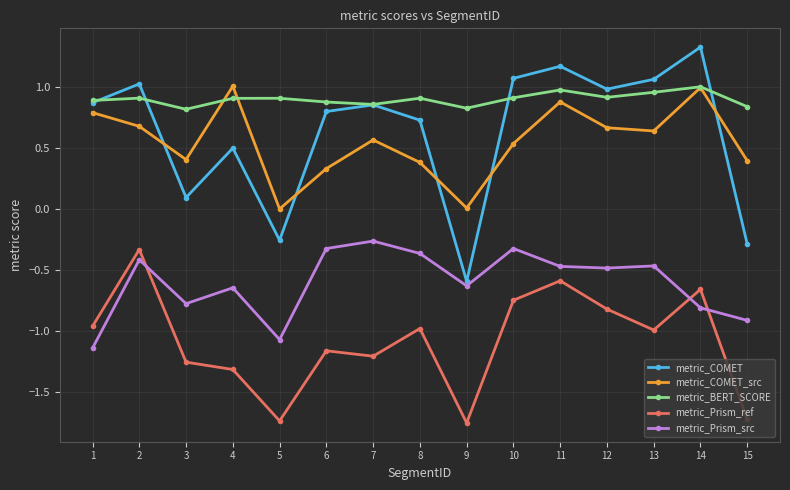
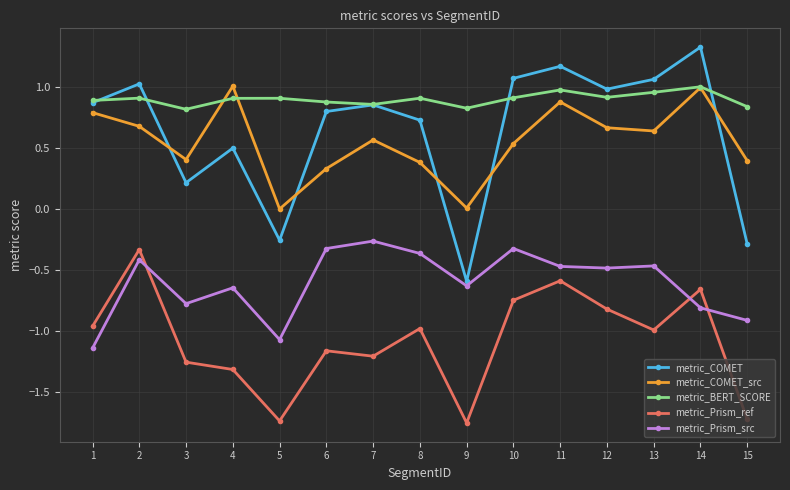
  {
    "metric_COMET": {
      "2": 1.02,
-     "3": 0.09,
+     "3": 0.21,
      "4": 0.50,
      "5": -0.26,
      "6": 0.80,
      "8": 0.73,
      "9": -0.59,
      "10": 1.07,
      "11": 1.17,
      "12": 0.98,
      "13": 1.06,
      "14": 1.32,
      "15": -0.29
    },
    "metric_COMET_src": {
      "1": 0.79,
      "2": 0.68,
      "3": 0.40,
      "4": 1.00,
      "5": 0.00,
      "6": 0.33,
      "7": 0.56,
      "8": 0.38,
      "9": 0.01,
      "10": 0.54,
      "11": 0.88,
      "12": 0.66,
      "13": 0.64,
      "15": 0.39
    },
    "metric_BERT_SCORE": {
      "2": 0.91,
      "3": 0.82,
      "4": 0.91,
      "5": 0.91,
      "6": 0.88,
      "8": 0.91,
      "9": 0.82,
      "10": 0.91,
      "11": 0.97,
      "12": 0.91,
      "13": 0.95,
      "15": 0.84
    },
    "metric_Prism_ref": {
      "1": -0.96,
      "2": -0.33,
      "3": -1.25,
      "4": -1.31,
      "5": -1.73,
      "6": -1.16,
      "7": -1.21,
      "8": -0.98,
      "9": -1.75,
      "10": -0.75,
      "11": -0.59,
      "12": -0.82,
      "13": -0.99,
      "14": -0.66
    },
    "metric_Prism_src": {
      "1": -1.14,
      "2": -0.42,
      "3": -0.78,
      "4": -0.65,
      "5": -1.07,
      "6": -0.32,
      "7": -0.26,
      "8": -0.36,
      "9": -0.63,
      "10": -0.32,
      "11": -0.47,
      "12": -0.48,
      "13": -0.47,
      "14": -0.81,
      "15": -0.91
    }
  }
